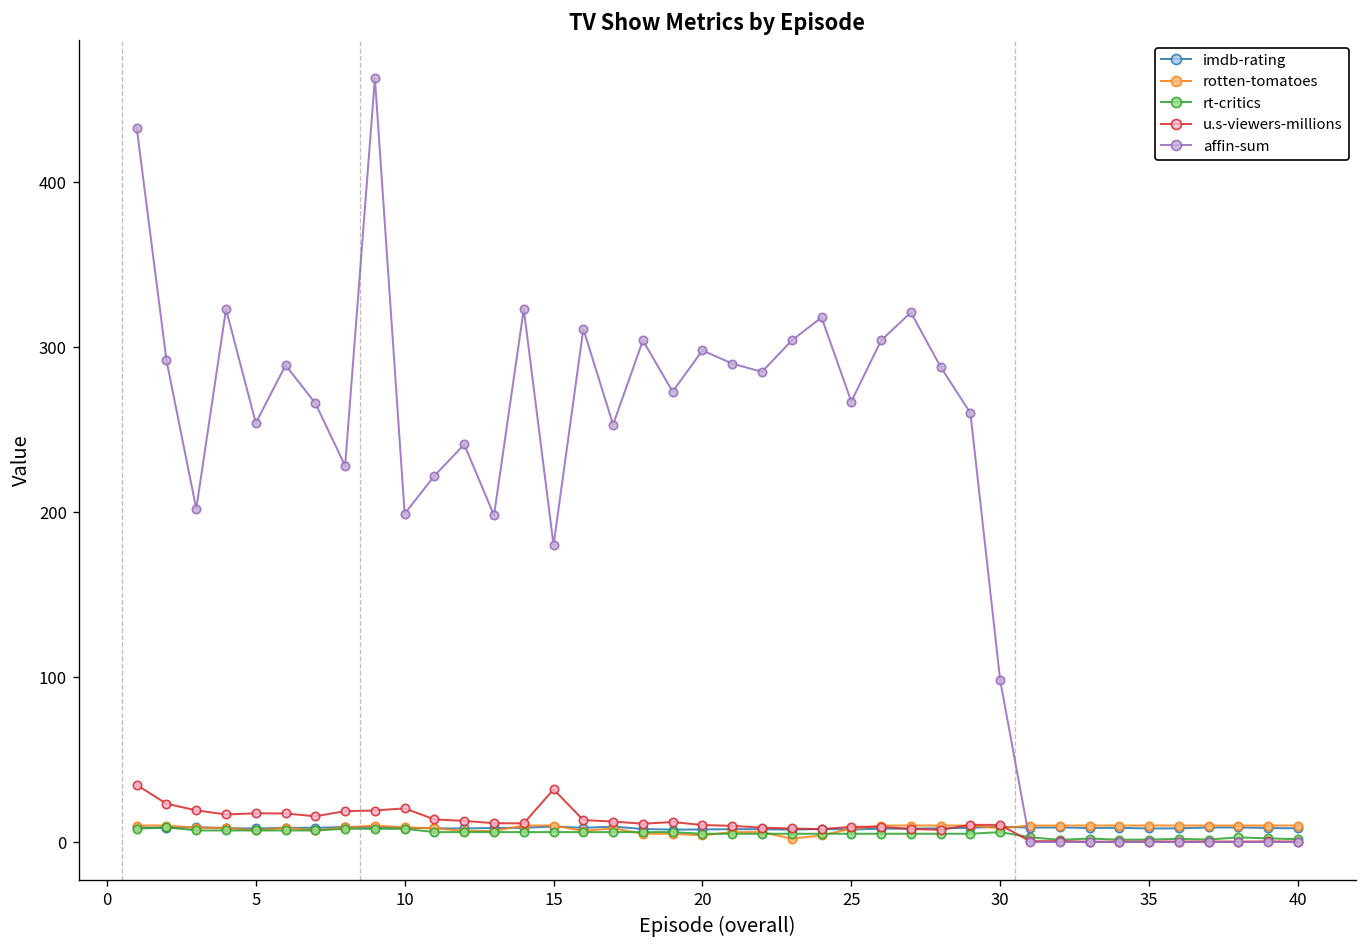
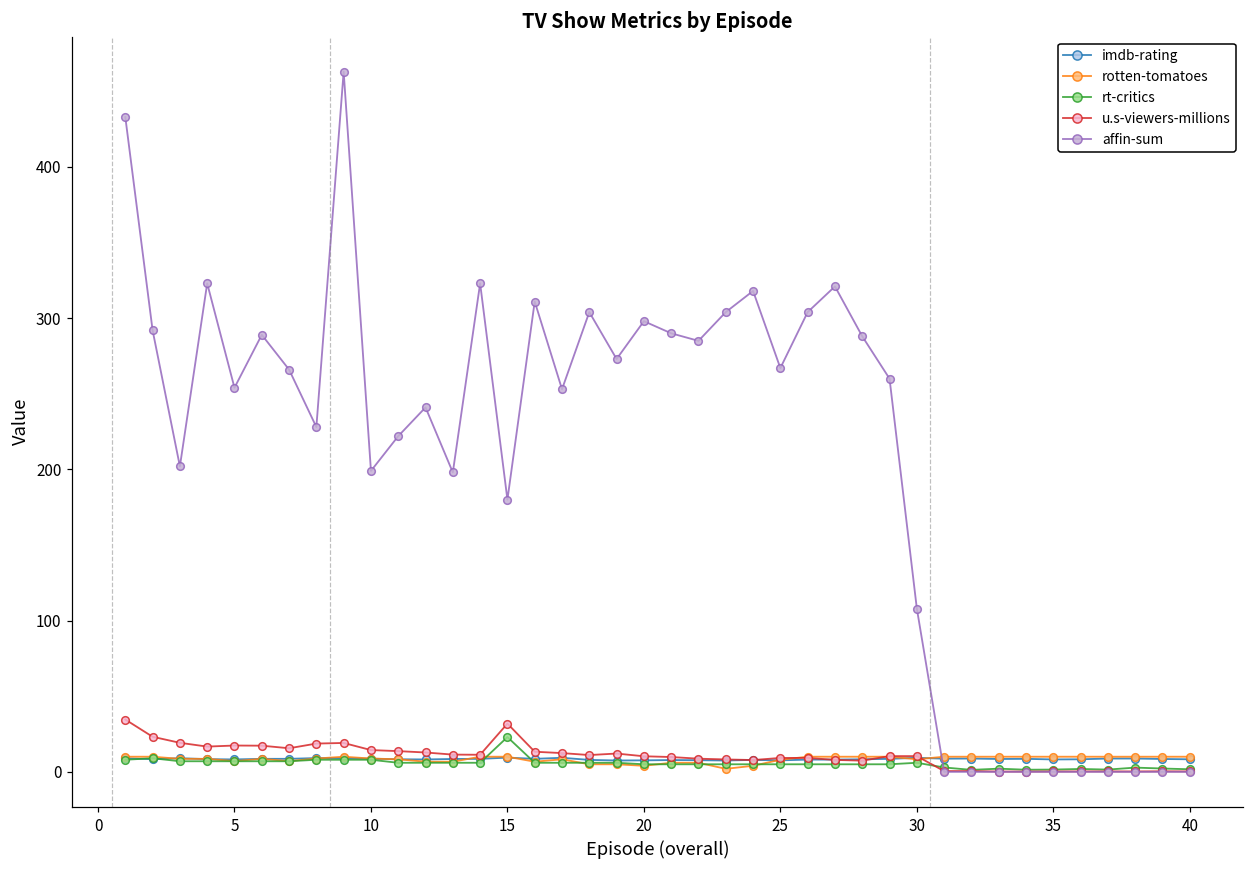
  {
    "imdb-rating": {
      "20": 8
    },
    "rt-critics": {
-     "15": 6,
+     "15": 23,
      "25": 5,
      "30": 6
    },
    "u.s-viewers-millions": {
      "5": 17,
-     "10": 20,
+     "10": 14,
      "15": 32,
      "20": 10
    },
    "affin-sum": {
      "5": 254,
      "10": 199,
      "15": 180,
      "20": 298,
      "25": 267,
-     "30": 98
+     "30": 108
    }
  }
